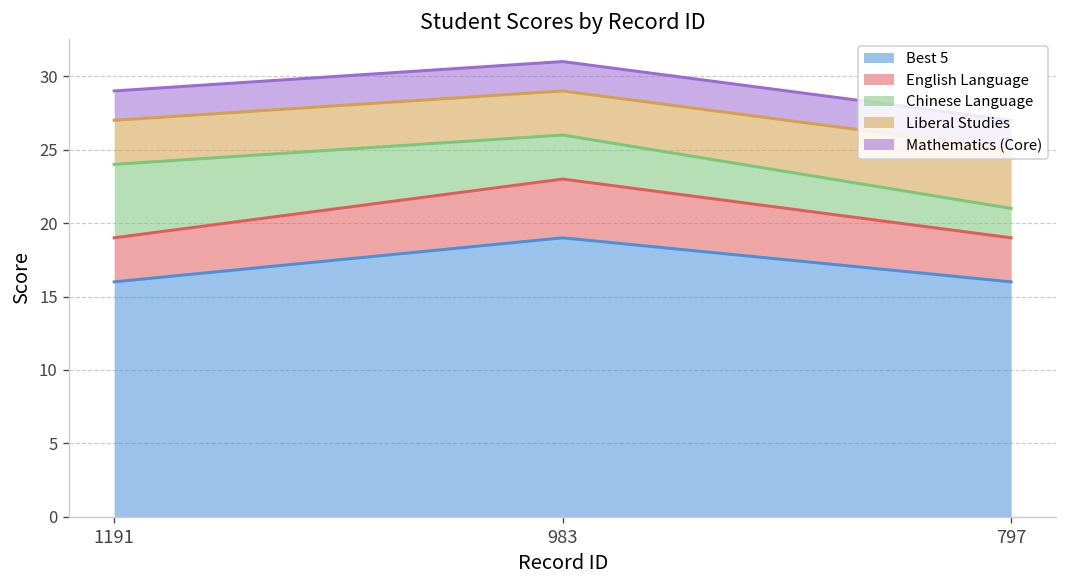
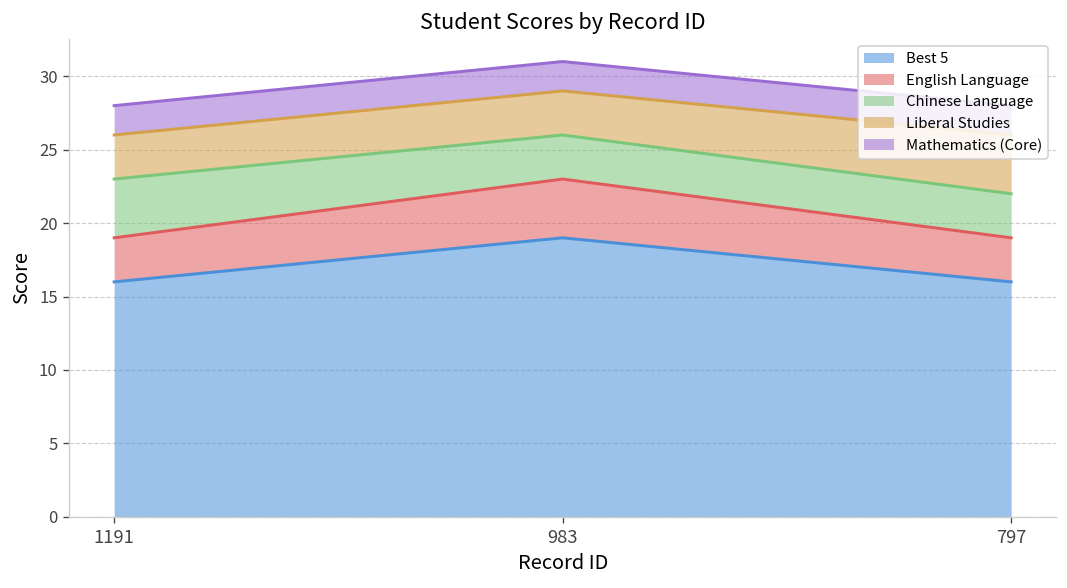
  {
    "Best 5": {
      "1191": 16,
      "983": 19,
      "797": 16
    },
    "Chinese Language": {
-     "1191": 5,
+     "1191": 4,
      "983": 3,
-     "797": 2
+     "797": 3
    },
    "Mathematics (Core)": {
      "1191": 2,
      "983": 2
    }
  }
